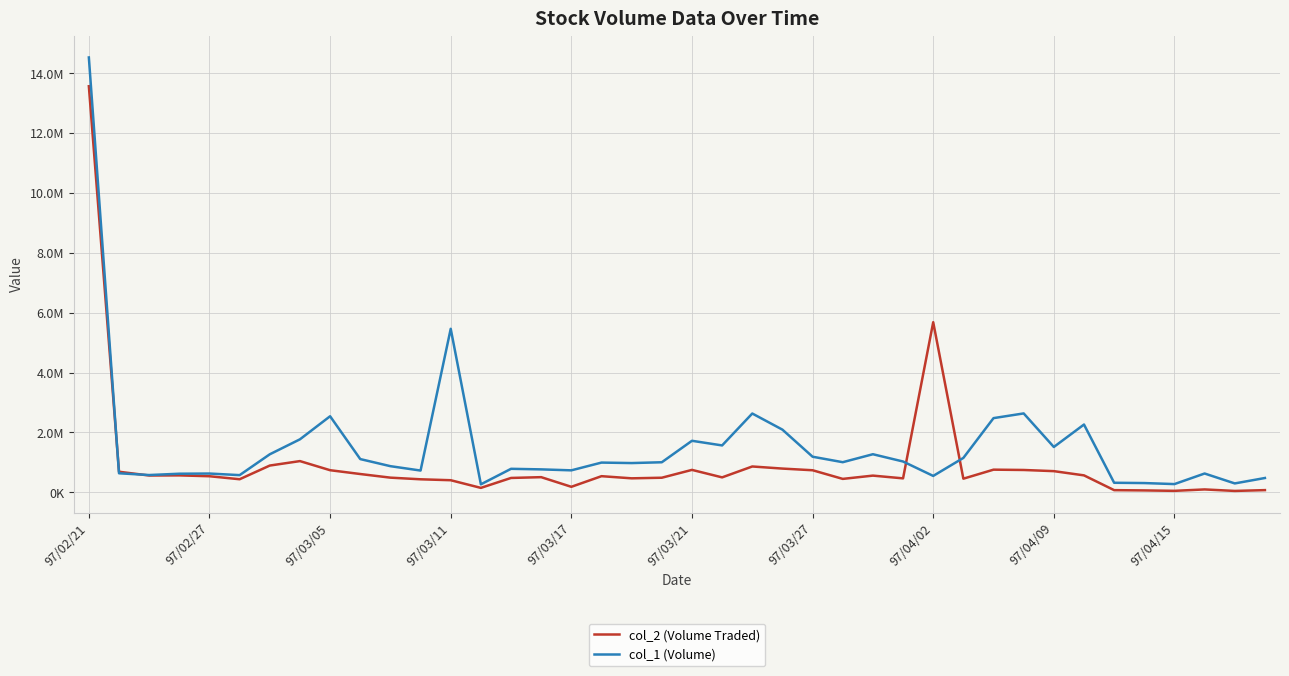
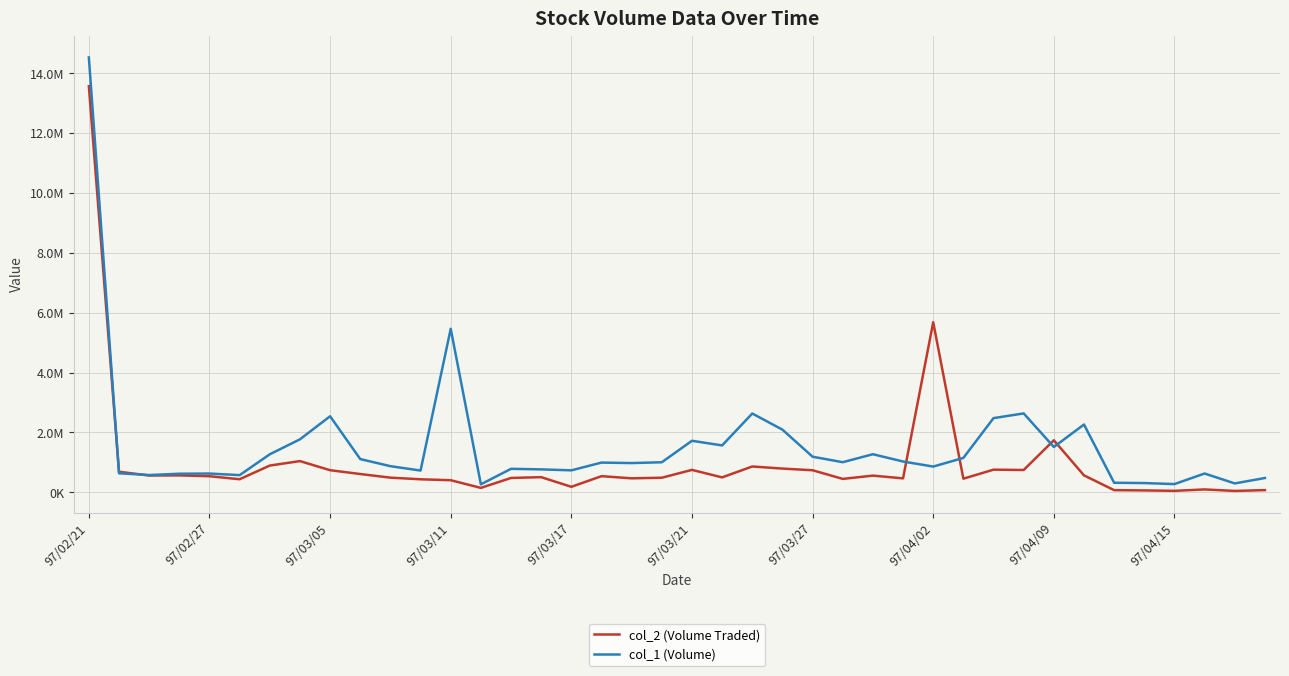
  {
    "col_2 (Volume Traded)": {
      "97/02/21": 13600000,
      "97/02/27": 500000,
      "97/03/05": 700000,
      "97/03/11": 400000,
      "97/03/17": 200000,
      "97/03/21": 800000,
      "97/03/27": 700000,
      "97/04/02": 5700000,
-     "97/04/09": 700000,
+     "97/04/09": 1700000,
      "97/04/15": 100000
    },
    "col_1 (Volume)": {
      "97/02/21": 14500000,
      "97/02/27": 600000,
      "97/03/05": 2500000,
      "97/03/11": 5500000,
      "97/03/17": 700000,
      "97/03/21": 1700000,
      "97/03/27": 1200000,
-     "97/04/02": 500000,
+     "97/04/02": 900000,
      "97/04/09": 1500000,
      "97/04/15": 300000
    }
  }
